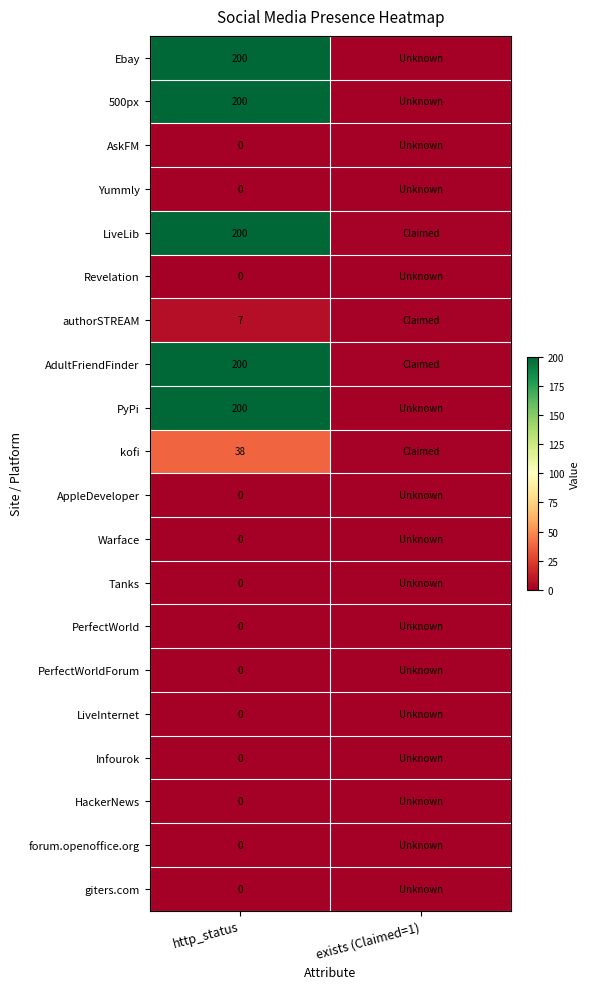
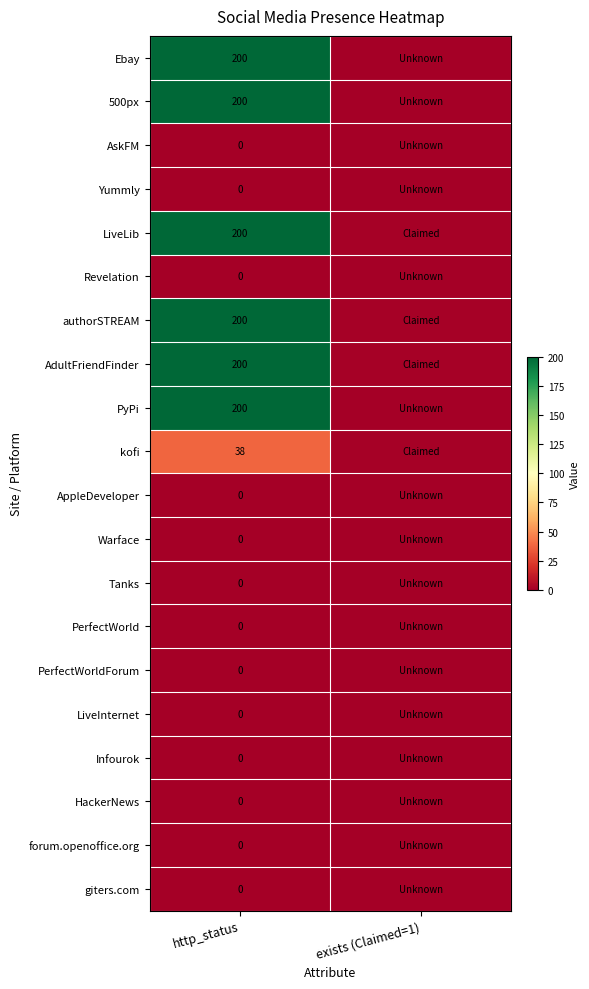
  {
    "Ebay": {
      "http_status": 200
    },
    "500px": {
      "http_status": 200
    },
    "AskFM": {
      "http_status": 0
    },
    "Yummly": {
      "http_status": 0
    },
    "LiveLib": {
      "http_status": 200
    },
    "Revelation": {
      "http_status": 0
    },
    "authorSTREAM": {
-     "http_status": 7
+     "http_status": 200
    },
    "AdultFriendFinder": {
      "http_status": 200
    },
    "PyPi": {
      "http_status": 200
    },
    "kofi": {
      "http_status": 38
    },
    "AppleDeveloper": {
      "http_status": 0
    },
    "Warface": {
      "http_status": 0
    },
    "Tanks": {
      "http_status": 0
    },
    "PerfectWorld": {
      "http_status": 0
    },
    "PerfectWorldForum": {
      "http_status": 0
    },
    "LiveInternet": {
      "http_status": 0
    },
    "Infourok": {
      "http_status": 0
    },
    "HackerNews": {
      "http_status": 0
    },
    "forum.openoffice.org": {
      "http_status": 0
    },
    "giters.com": {
      "http_status": 0
    }
  }
